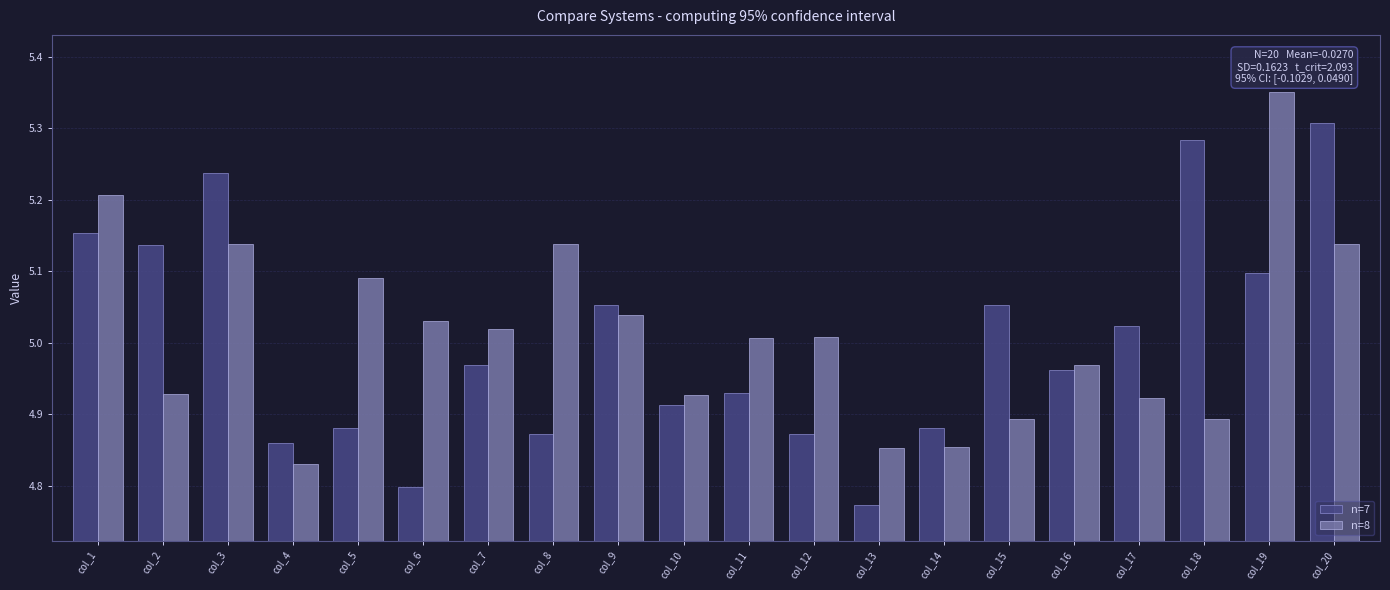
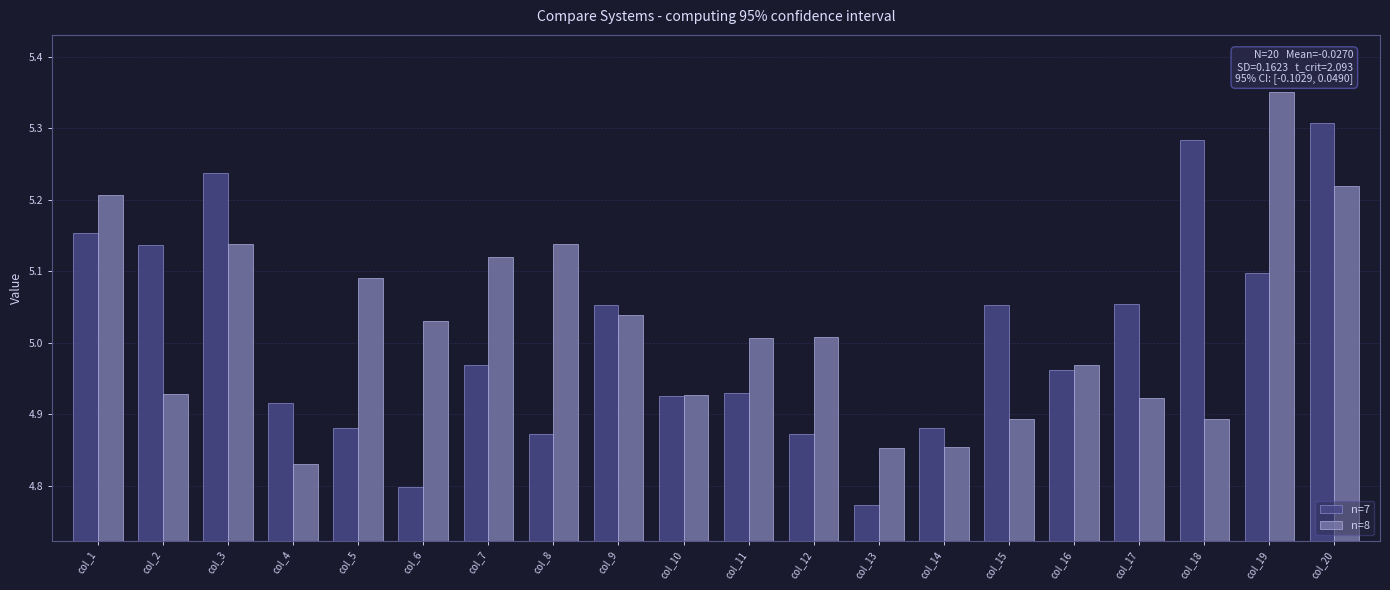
  {
    "n=7": {
      "col_1": 5.15,
      "col_2": 5.14,
      "col_3": 5.24,
-     "col_4": 4.86,
+     "col_4": 4.92,
      "col_5": 4.88,
      "col_6": 4.80,
      "col_7": 4.97,
      "col_8": 4.87,
      "col_9": 5.05,
-     "col_10": 4.91,
+     "col_10": 4.93,
      "col_11": 4.93,
      "col_12": 4.87,
      "col_13": 4.77,
      "col_14": 4.88,
      "col_15": 5.05,
      "col_16": 4.96,
-     "col_17": 5.02,
+     "col_17": 5.05,
      "col_18": 5.28,
      "col_19": 5.10,
      "col_20": 5.31
    },
    "n=8": {
      "col_1": 5.21,
      "col_2": 4.93,
      "col_3": 5.14,
      "col_4": 4.83,
      "col_5": 5.09,
      "col_6": 5.03,
-     "col_7": 5.02,
+     "col_7": 5.12,
      "col_8": 5.14,
      "col_9": 5.04,
      "col_10": 4.93,
      "col_11": 5.01,
      "col_12": 5.01,
      "col_13": 4.85,
      "col_14": 4.85,
      "col_15": 4.89,
      "col_16": 4.97,
      "col_17": 4.92,
      "col_18": 4.89,
-     "col_20": 5.14
+     "col_20": 5.22
    }
  }
